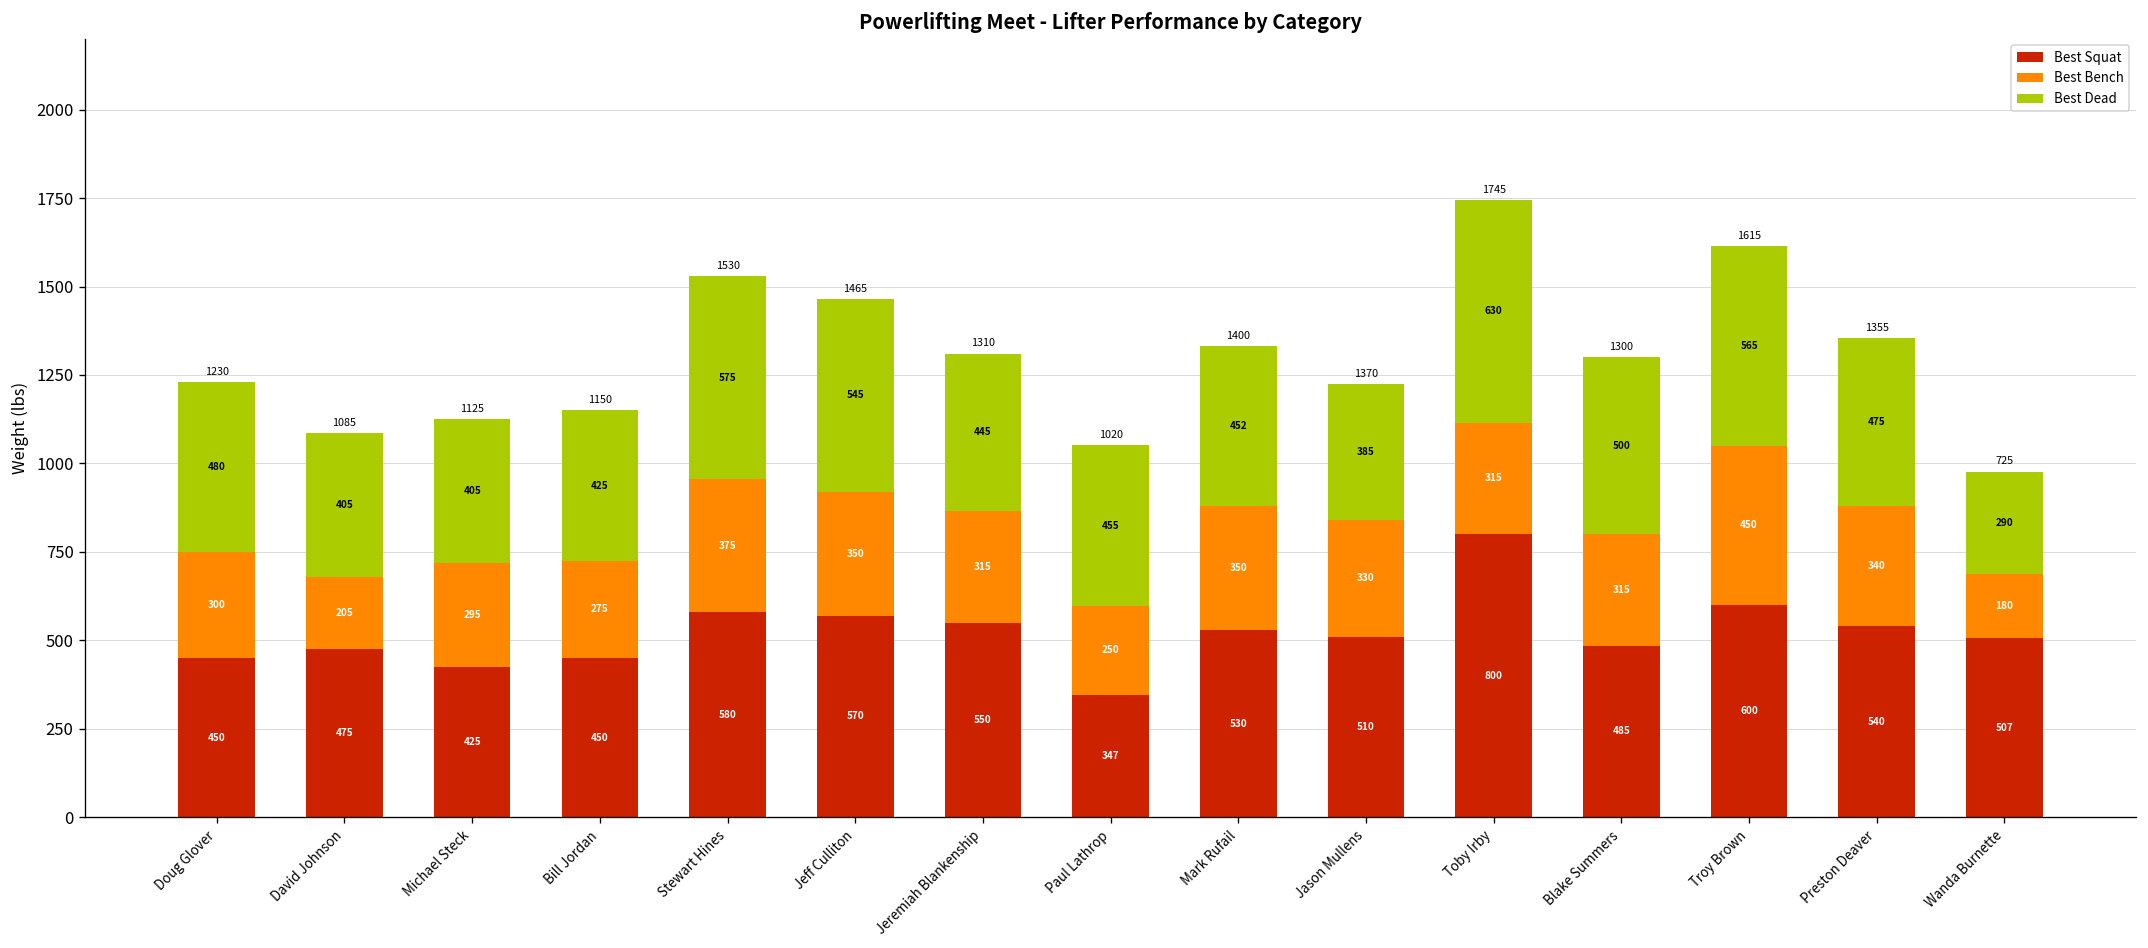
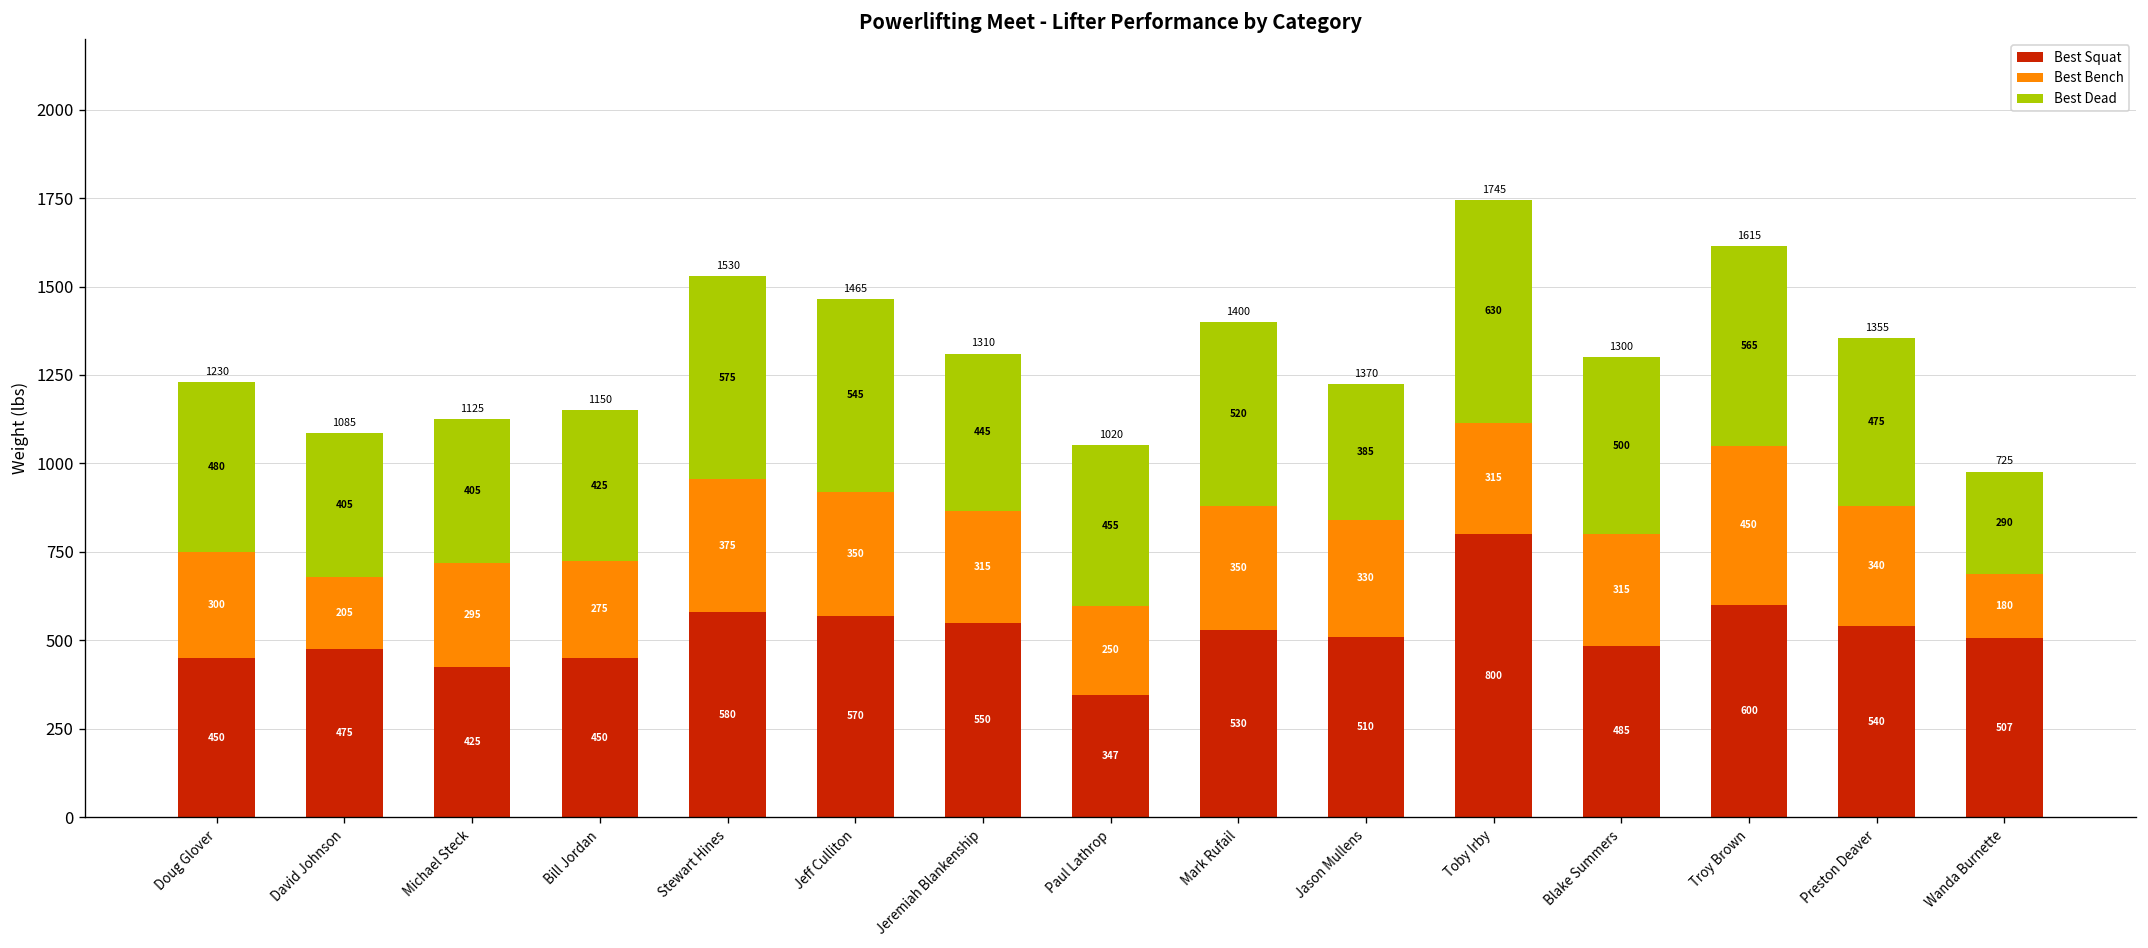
  {
    "Best Squat": {
      "Doug Glover": 450,
      "David Johnson": 475,
      "Michael Steck": 425,
      "Bill Jordan": 450,
      "Stewart Hines": 580,
      "Jeff Culliton": 570,
      "Jeremiah Blankenship": 550,
      "Paul Lathrop": 347,
      "Mark Rufail": 530,
      "Jason Mullens": 510,
      "Toby Irby": 800,
      "Blake Summers": 485,
      "Troy Brown": 600,
      "Preston Deaver": 540,
      "Wanda Burnette": 507
    },
    "Best Bench": {
      "Doug Glover": 300,
      "David Johnson": 205,
      "Michael Steck": 295,
      "Bill Jordan": 275,
      "Stewart Hines": 375,
      "Jeff Culliton": 350,
      "Jeremiah Blankenship": 315,
      "Paul Lathrop": 250,
      "Mark Rufail": 350,
      "Jason Mullens": 330,
      "Toby Irby": 315,
      "Blake Summers": 315,
      "Troy Brown": 450,
      "Preston Deaver": 340,
      "Wanda Burnette": 180
    },
    "Best Dead": {
      "Doug Glover": 480,
      "David Johnson": 405,
      "Michael Steck": 405,
      "Bill Jordan": 425,
      "Stewart Hines": 575,
      "Jeff Culliton": 545,
      "Jeremiah Blankenship": 445,
      "Paul Lathrop": 455,
-     "Mark Rufail": 452,
+     "Mark Rufail": 520,
      "Jason Mullens": 385,
      "Toby Irby": 630,
      "Blake Summers": 500,
      "Troy Brown": 565,
      "Preston Deaver": 475,
      "Wanda Burnette": 290
    }
  }
